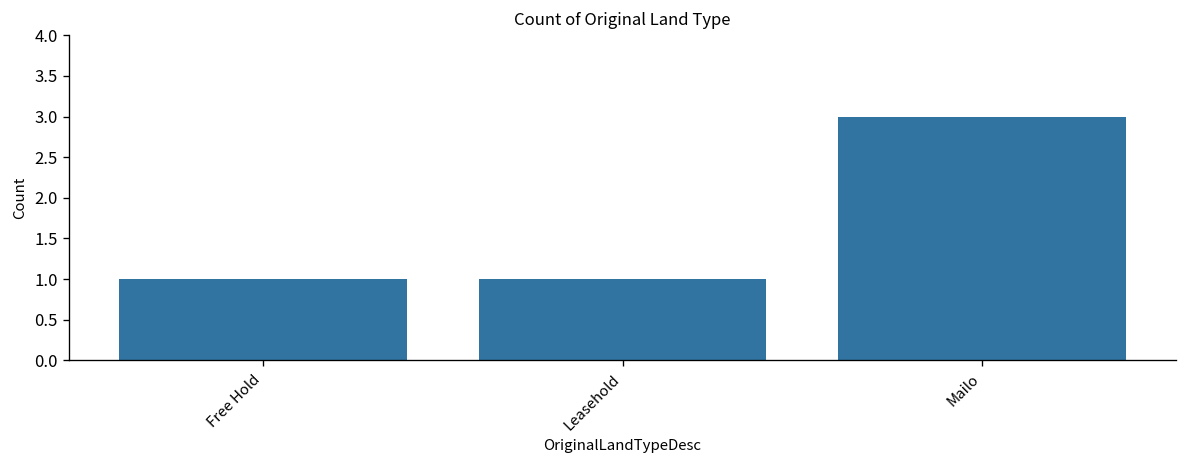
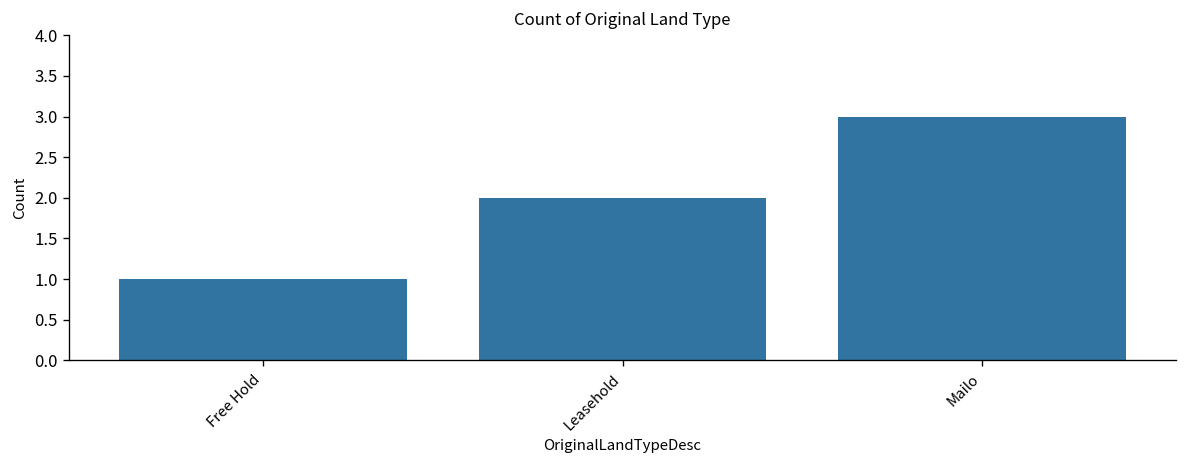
  {
    "Free Hold": 1,
-   "Leasehold": 1,
+   "Leasehold": 2,
    "Mailo": 3
  }
